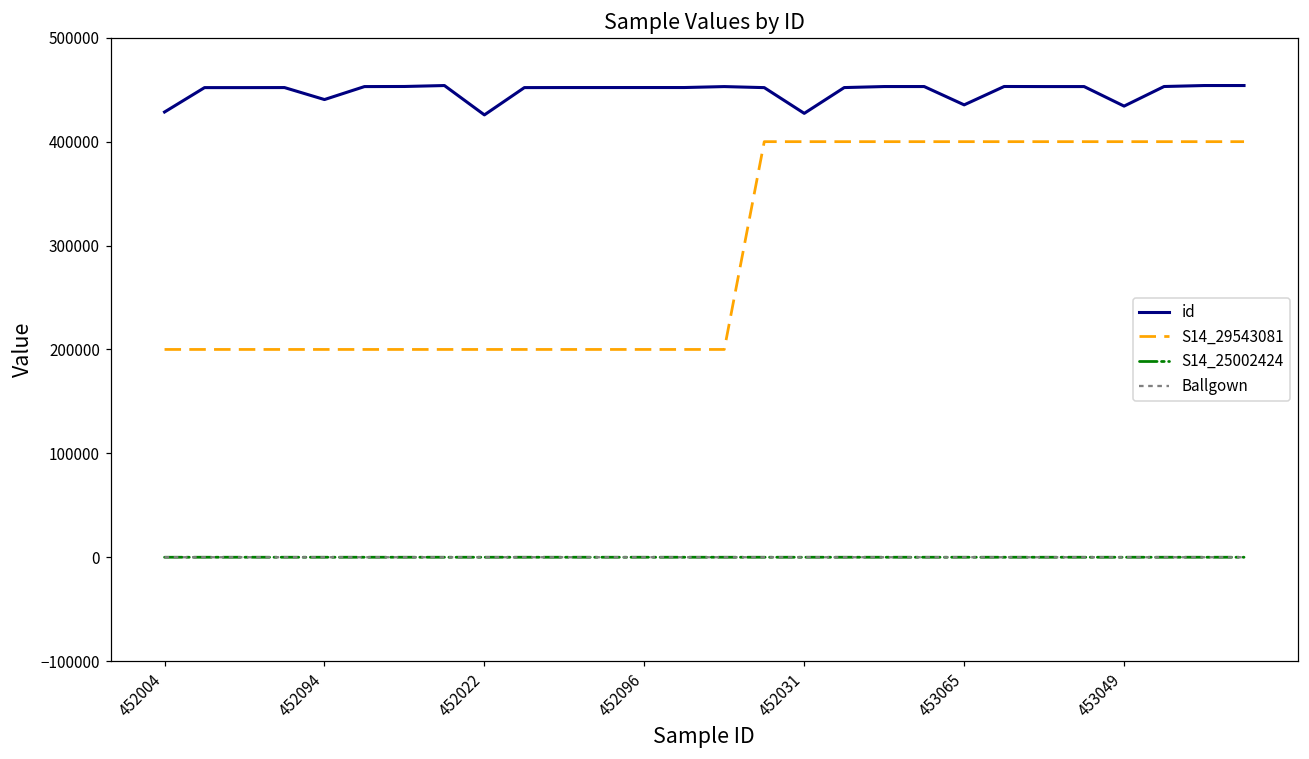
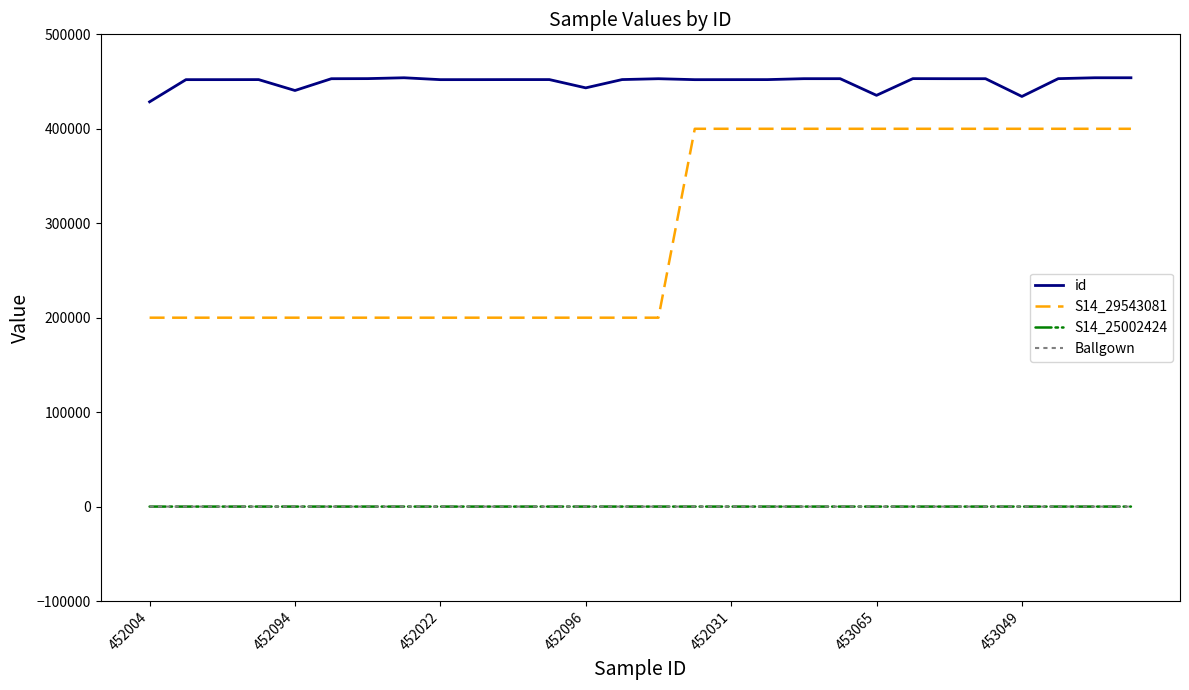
  {
    "id": {
      "452004": 430000,
      "452094": 440000,
-     "452022": 430000,
-     "452096": 450000,
-     "452031": 430000,
+     "452022": 450000,
+     "452096": 440000,
+     "452031": 450000,
      "453065": 440000,
      "453049": 430000
    },
    "S14_29543081": {
      "452004": 200000,
      "452094": 200000,
      "452022": 200000,
      "452096": 200000,
      "452031": 400000,
      "453065": 400000,
      "453049": 400000
    },
    "Ballgown": {
      "452004": 0,
      "452094": 0,
      "452022": 0,
      "452096": 0,
      "452031": 0,
      "453065": 0,
      "453049": 0
    }
  }
